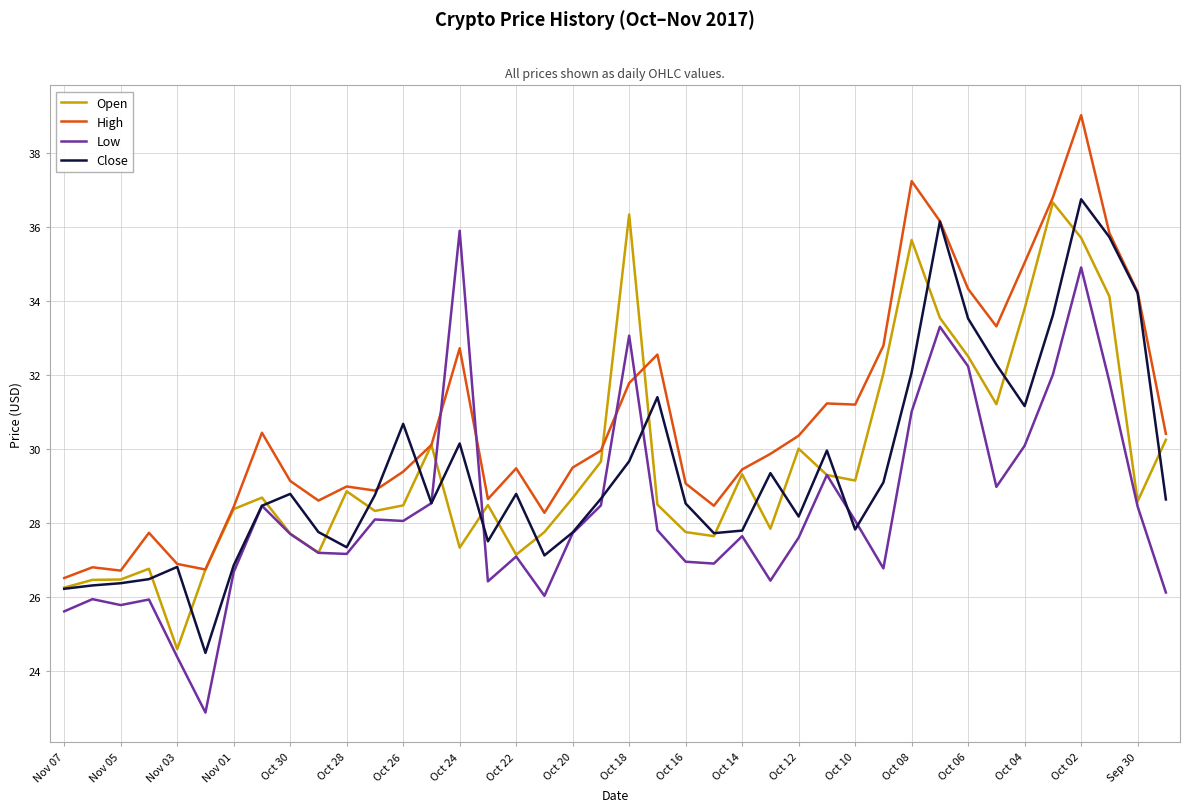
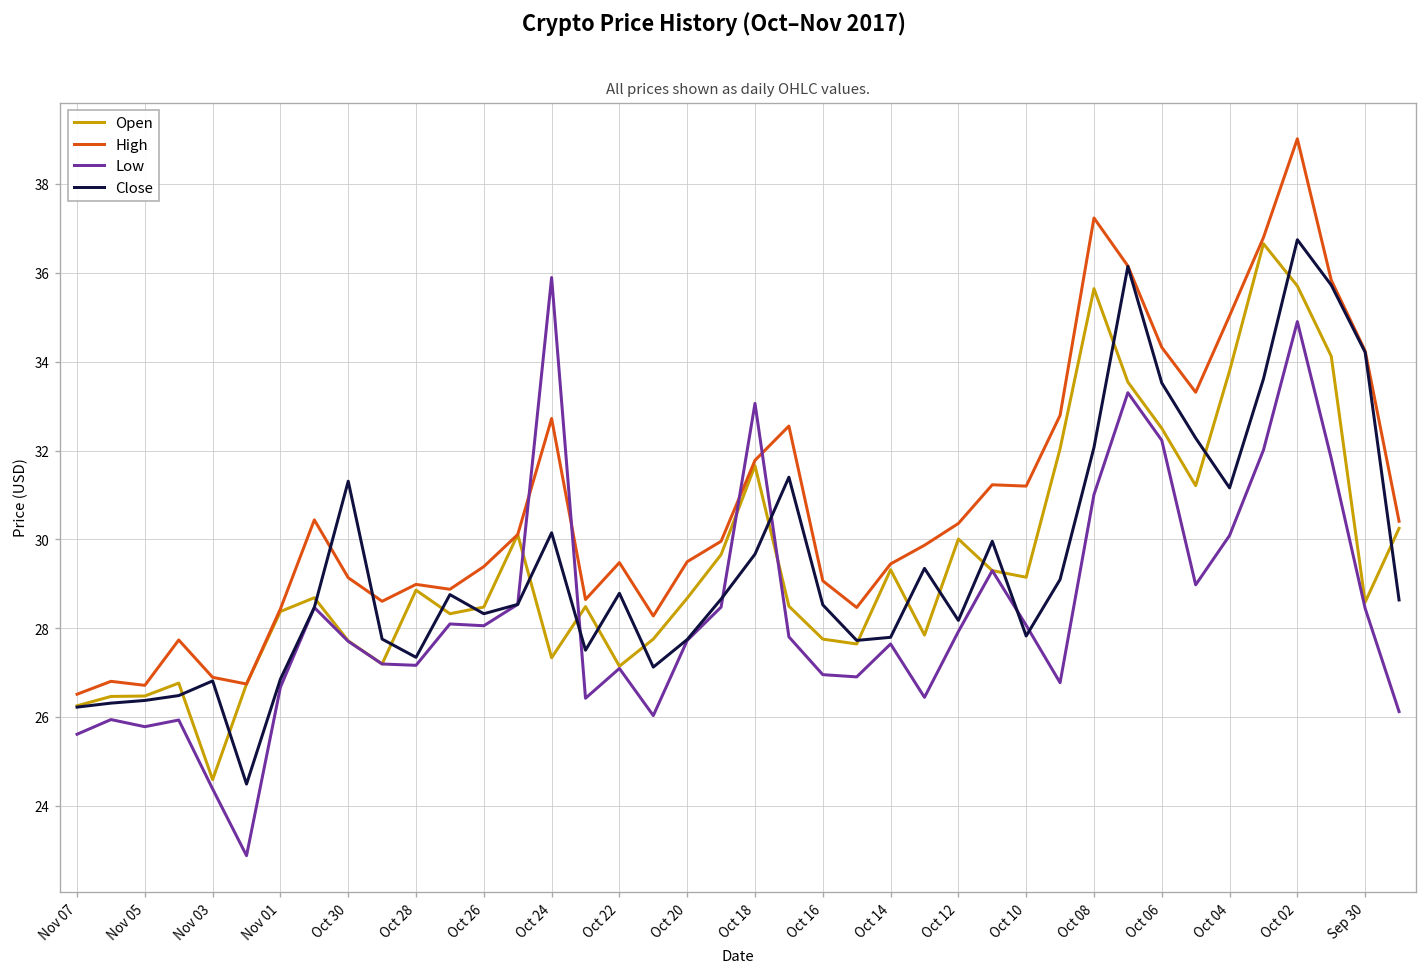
  {
    "Open": {
      "Nov 05": 26.5,
      "Nov 03": 24.6,
      "Oct 28": 28.9,
      "Oct 26": 28.5,
      "Oct 24": 27.3,
      "Oct 20": 28.7,
-     "Oct 18": 36.3,
+     "Oct 18": 31.7,
      "Oct 16": 27.8,
      "Oct 14": 29.3,
      "Oct 12": 30.0,
      "Oct 10": 29.2,
      "Oct 08": 35.6,
      "Oct 06": 32.5,
      "Oct 04": 33.8,
      "Oct 02": 35.7,
      "Sep 30": 28.6
    },
    "High": {
      "Nov 07": 26.5,
      "Nov 05": 26.7,
      "Nov 03": 26.9,
      "Oct 30": 29.1,
      "Oct 28": 29.0,
      "Oct 26": 29.4,
      "Oct 24": 32.7,
      "Oct 22": 29.5,
      "Oct 20": 29.5,
      "Oct 18": 31.8,
      "Oct 16": 29.1,
      "Oct 14": 29.5,
      "Oct 12": 30.4,
      "Oct 10": 31.2,
      "Oct 08": 37.2,
      "Oct 06": 34.3,
      "Oct 04": 35.0,
      "Oct 02": 39.0
    },
    "Low": {
      "Nov 07": 25.6,
      "Nov 05": 25.8,
      "Nov 03": 24.4,
      "Nov 01": 26.7,
      "Oct 28": 27.2,
      "Oct 26": 28.1,
      "Oct 24": 35.9,
      "Oct 18": 33.1,
      "Oct 16": 27.0,
      "Oct 14": 27.7,
-     "Oct 12": 27.6,
+     "Oct 12": 27.9,
      "Oct 10": 28.1,
      "Oct 08": 31.0,
      "Oct 06": 32.2,
      "Oct 04": 30.1,
      "Oct 02": 34.9,
      "Sep 30": 28.5
    },
    "Close": {
      "Nov 05": 26.4,
      "Nov 03": 26.8,
      "Nov 01": 26.9,
-     "Oct 30": 28.8,
+     "Oct 30": 31.3,
      "Oct 28": 27.4,
-     "Oct 26": 30.7,
+     "Oct 26": 28.3,
      "Oct 24": 30.2,
      "Oct 22": 28.8,
      "Oct 18": 29.7,
      "Oct 16": 28.5,
      "Oct 14": 27.8,
      "Oct 12": 28.2,
      "Oct 10": 27.8,
      "Oct 08": 32.1,
      "Oct 06": 33.5,
      "Oct 04": 31.2,
      "Oct 02": 36.7
    }
  }
